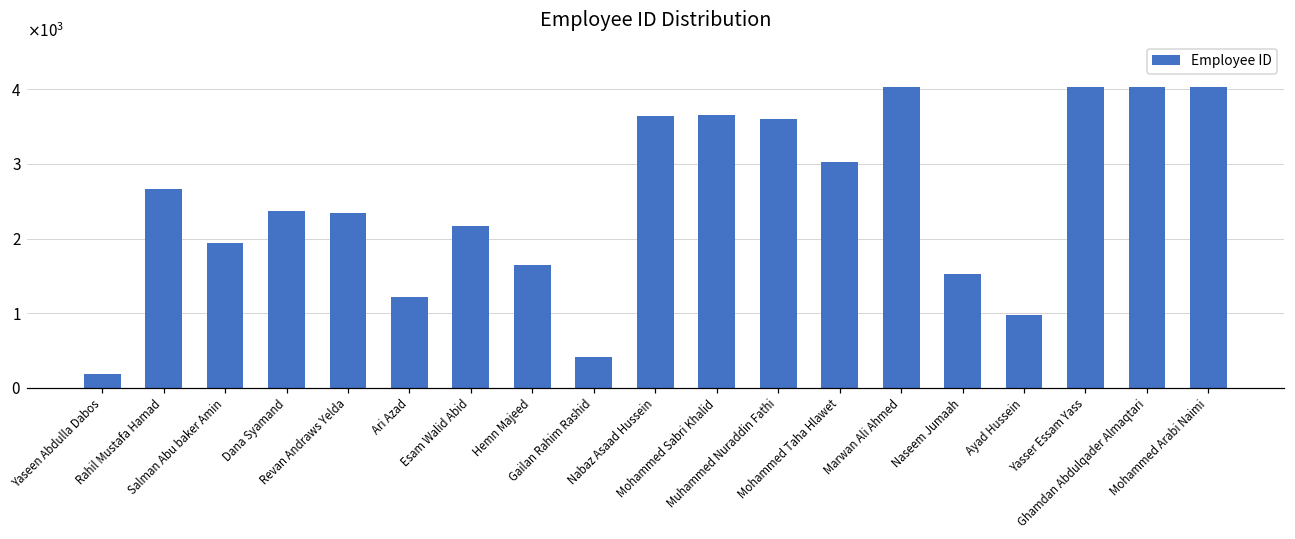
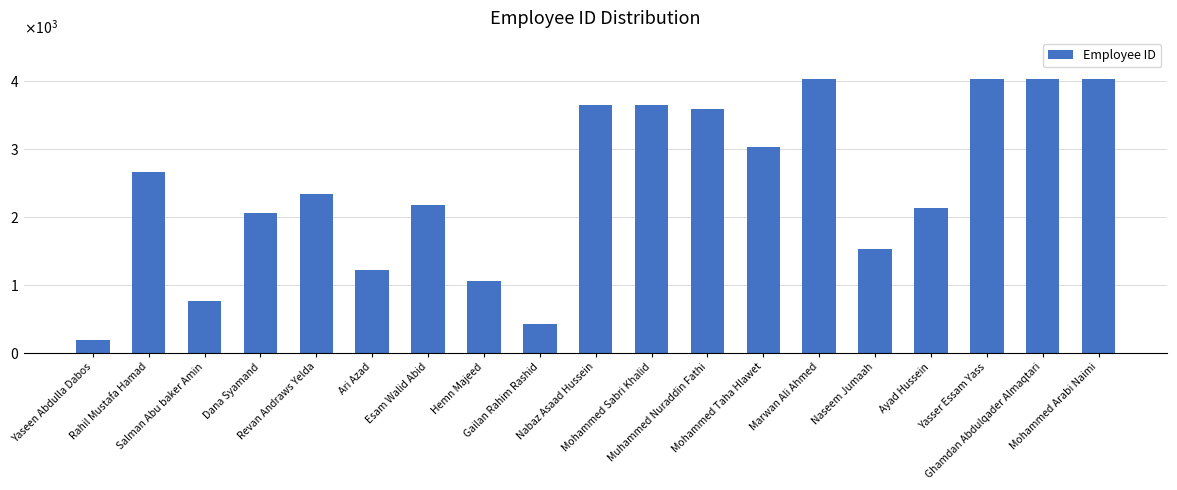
  {
    "Yaseen Abdulla Dabos": 200,
    "Rahil Mustafa Hamad": 2700,
-   "Salman Abu baker Amin": 1900,
-   "Dana Syamand": 2400,
+   "Salman Abu baker Amin": 800,
+   "Dana Syamand": 2100,
    "Revan Andraws Yelda": 2300,
    "Ari Azad": 1200,
    "Esam Walid Abid": 2200,
-   "Hemn Majeed": 1700,
+   "Hemn Majeed": 1000,
    "Gailan Rahim Rashid": 400,
    "Nabaz Asaad Hussein": 3600,
    "Mohammed Sabri Khalid": 3700,
    "Muhammed Nuraddin Fathi": 3600,
    "Mohammed Taha Hlawet": 3000,
    "Marwan Ali Ahmed": 4000,
    "Naseem Jumaah": 1500,
-   "Ayad Hussein": 1000,
+   "Ayad Hussein": 2100,
    "Yasser Essam Yass": 4000,
    "Ghamdan Abdulqader Almaqtari": 4000,
    "Mohammed Arabi Naimi": 4000
  }
